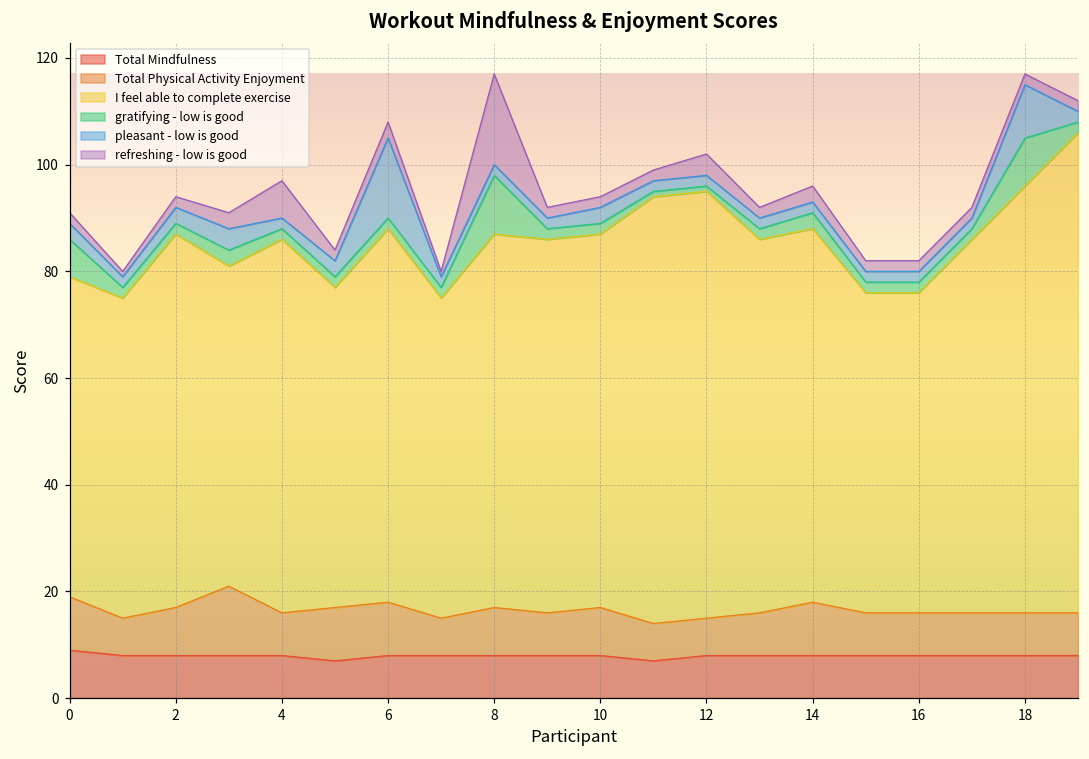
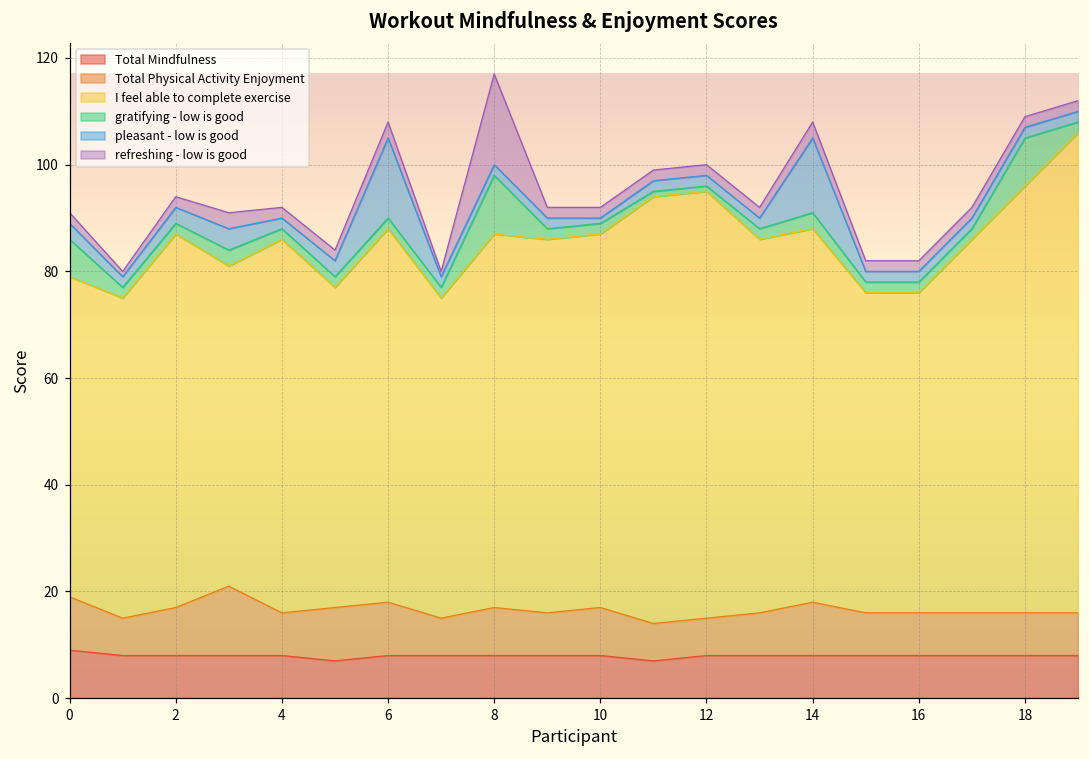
  {
    "gratifying - low is good": {
      "0": 7,
      "2": 2,
      "4": 2,
      "6": 2,
      "8": 11,
      "10": 2,
      "12": 1,
      "14": 3,
      "16": 2,
      "18": 9
    },
    "pleasant - low is good": {
      "0": 3,
      "2": 3,
      "4": 2,
      "6": 15,
      "8": 2,
-     "10": 3,
+     "10": 1,
      "12": 2,
-     "14": 2,
+     "14": 14,
      "16": 2,
-     "18": 10
+     "18": 2
    },
    "refreshing - low is good": {
      "0": 2,
      "2": 2,
-     "4": 7,
+     "4": 2,
      "6": 3,
      "8": 17,
      "10": 2,
-     "12": 4,
+     "12": 2,
      "14": 3,
      "16": 2,
      "18": 2
    }
  }
